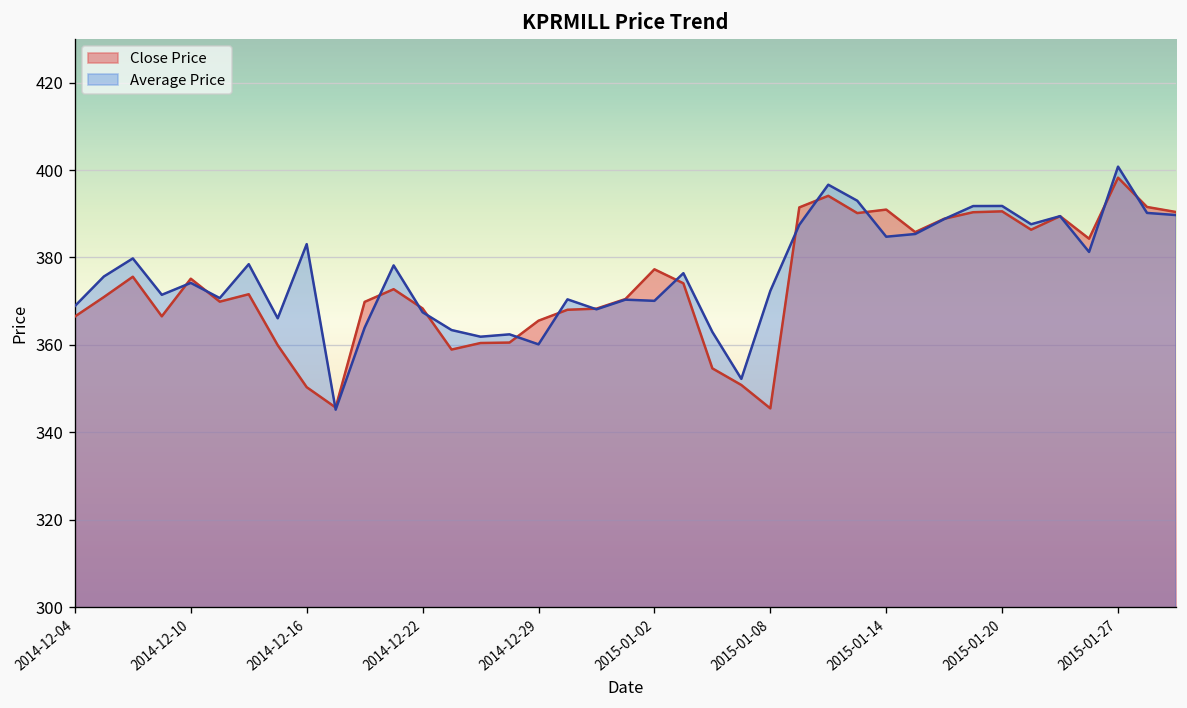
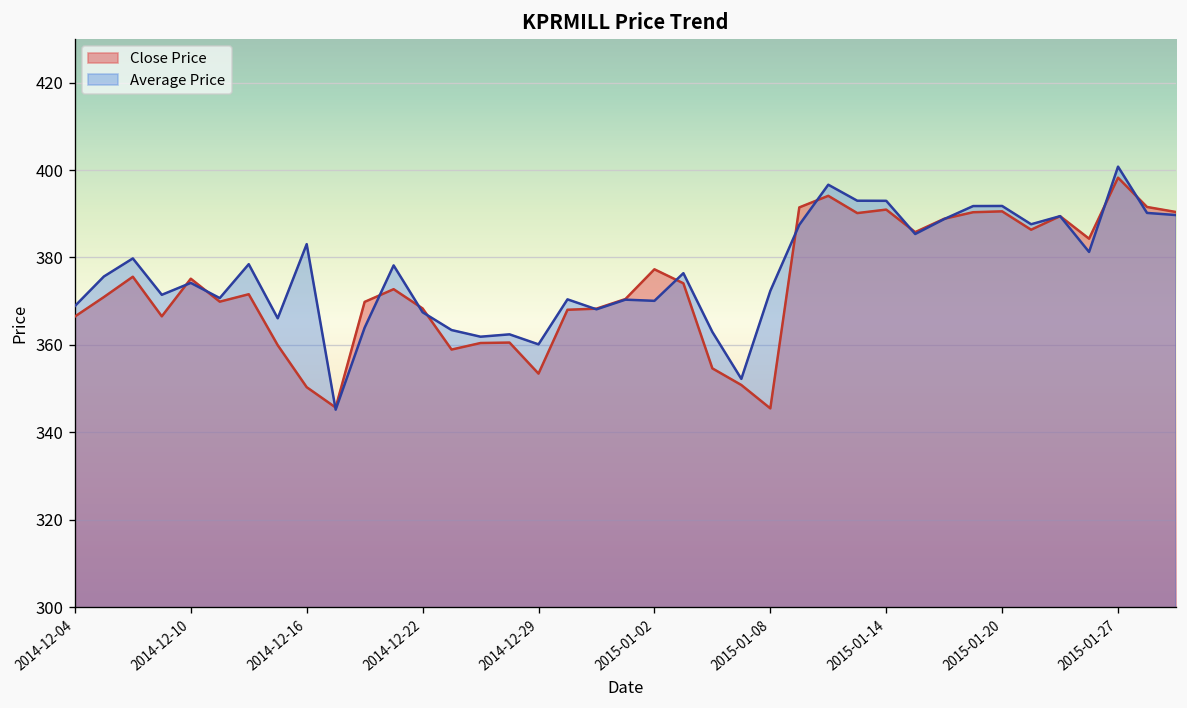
  {
    "Close Price": {
      "2014-12-04": 367,
      "2014-12-10": 375,
      "2014-12-16": 350,
      "2014-12-22": 368,
-     "2014-12-29": 366,
+     "2014-12-29": 353,
      "2015-01-02": 377,
      "2015-01-08": 346,
      "2015-01-14": 391,
      "2015-01-20": 391,
      "2015-01-27": 398
    },
    "Average Price": {
      "2014-12-04": 369,
      "2014-12-10": 374,
      "2014-12-16": 383,
      "2014-12-22": 367,
      "2014-12-29": 360,
      "2015-01-02": 370,
      "2015-01-08": 372,
-     "2015-01-14": 385,
+     "2015-01-14": 393,
      "2015-01-20": 392,
      "2015-01-27": 401
    }
  }
